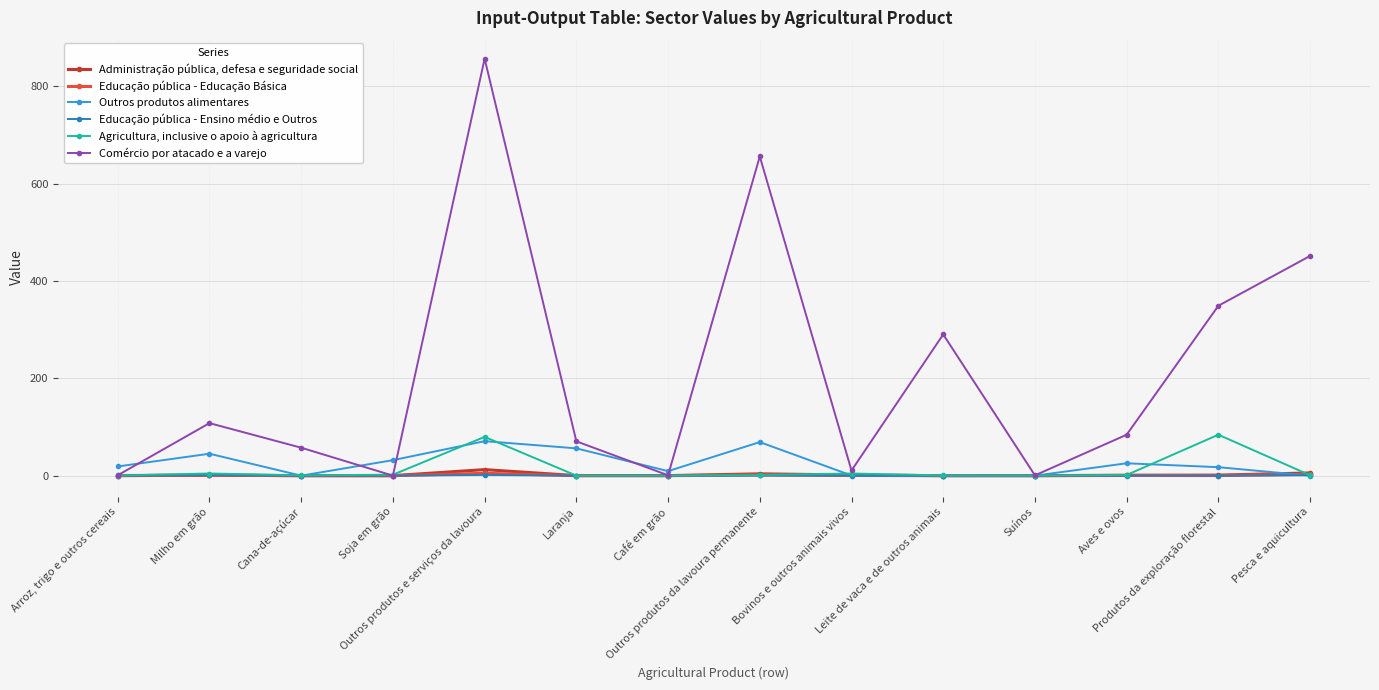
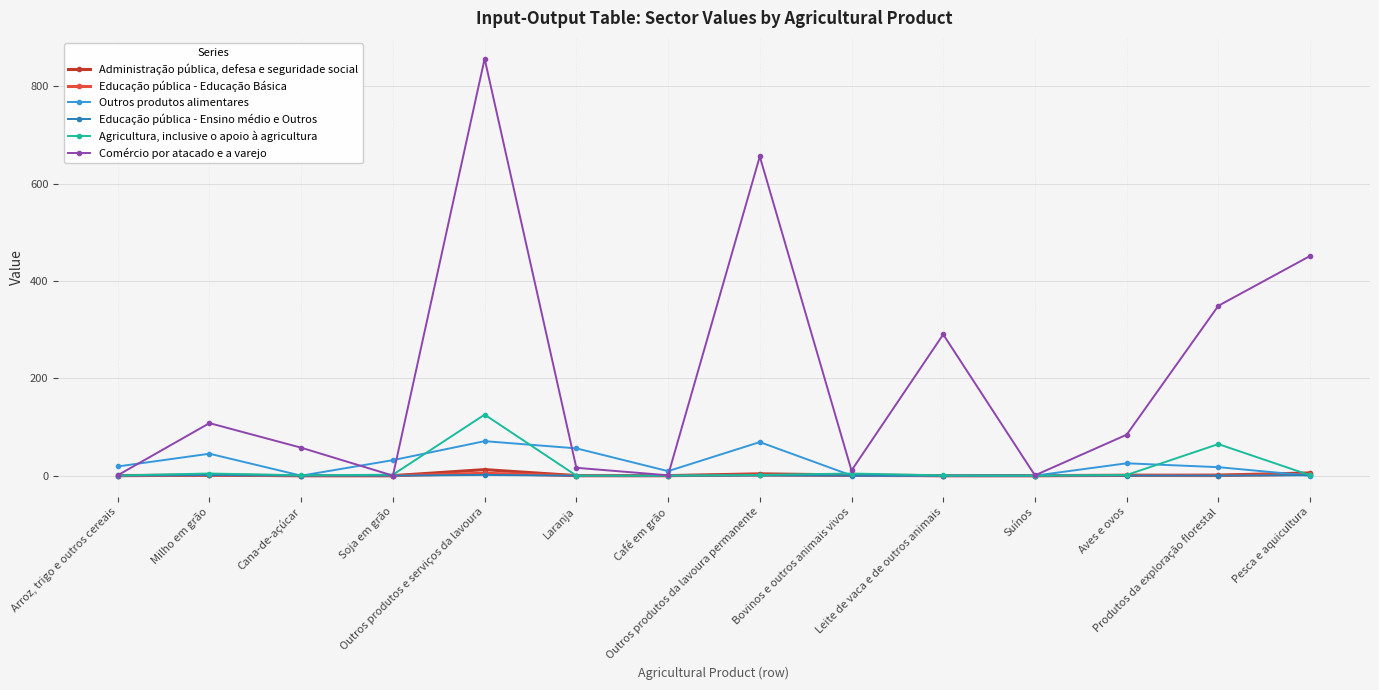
  {
    "Agricultura, inclusive o apoio à agricultura": {
-     "Outros produtos e serviços da lavoura": 80,
-     "Produtos da exploração florestal": 80
+     "Outros produtos e serviços da lavoura": 130,
+     "Produtos da exploração florestal": 60
    },
    "Comércio por atacado e a varejo": {
      "Milho em grão": 110,
      "Cana-de-açúcar": 60,
      "Outros produtos e serviços da lavoura": 860,
-     "Laranja": 70,
+     "Laranja": 20,
      "Outros produtos da lavoura permanente": 660,
      "Bovinos e outros animais vivos": 10,
      "Leite de vaca e de outros animais": 290,
      "Aves e ovos": 80,
      "Produtos da exploração florestal": 350,
      "Pesca e aquicultura": 450
    }
  }
